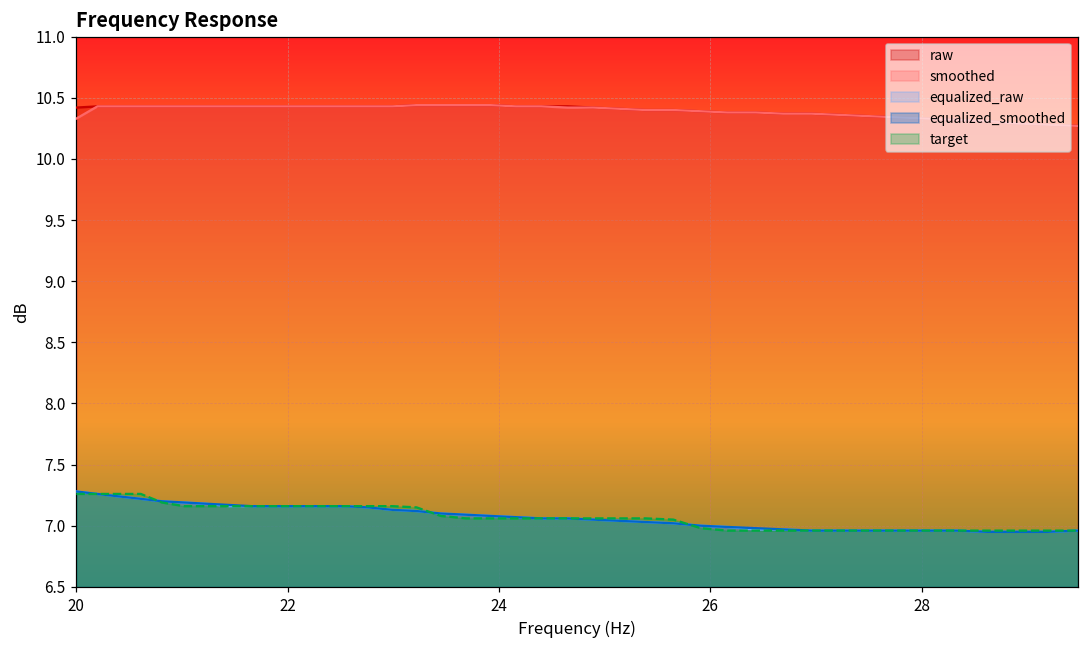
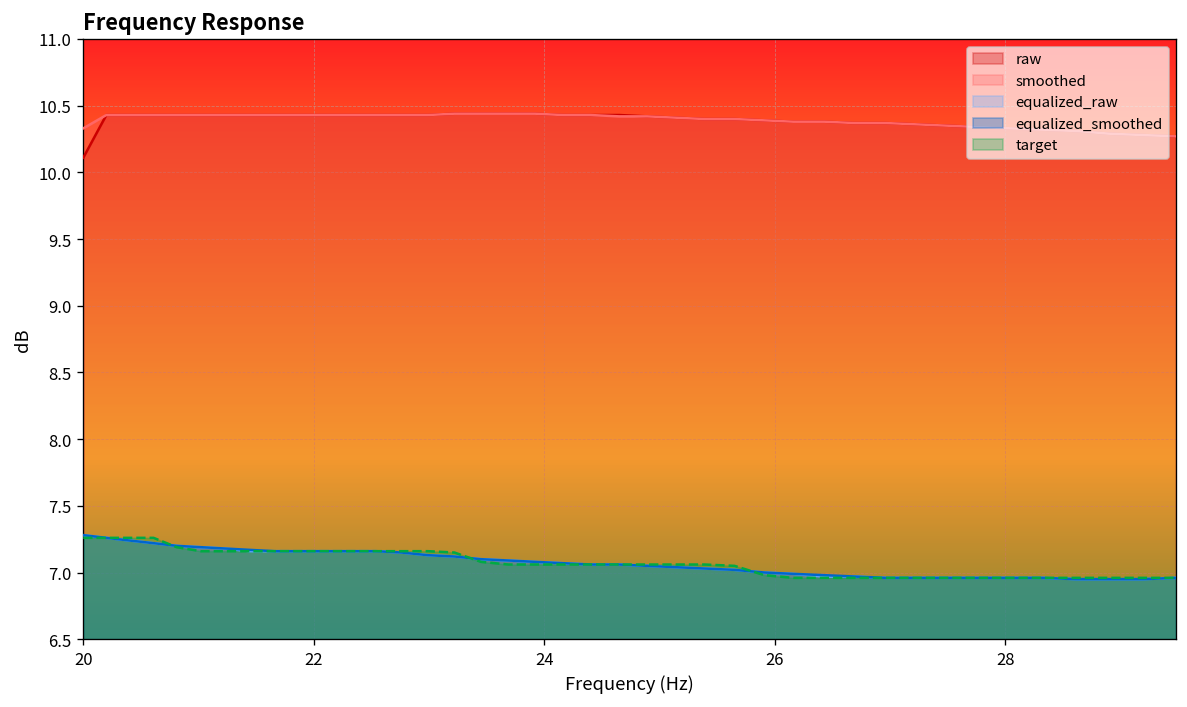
  {
    "raw": {
-     "20": 10.42
+     "20": 10.11
    },
    "smoothed": {
      "20": 10.33
    }
  }
